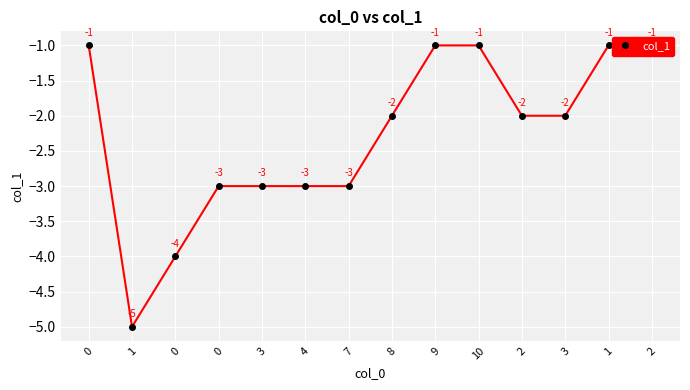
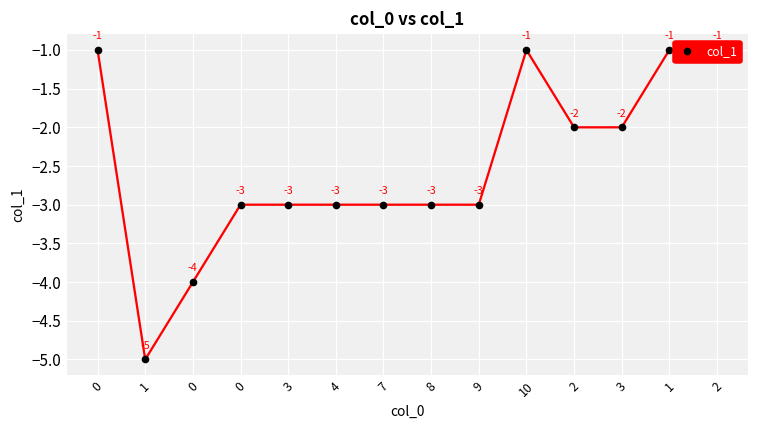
  {
    "4": -3,
    "7": -3,
-   "8": -2,
-   "9": -1,
+   "8": -3,
+   "9": -3,
    "10": -1
  }
